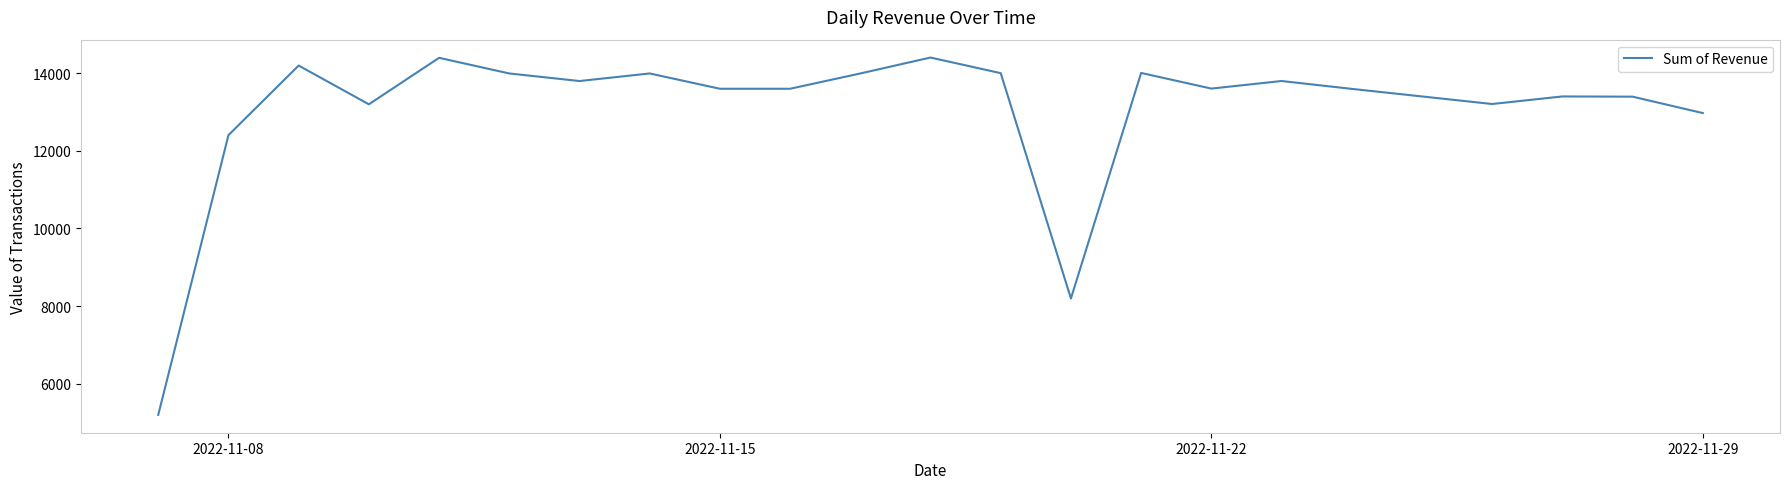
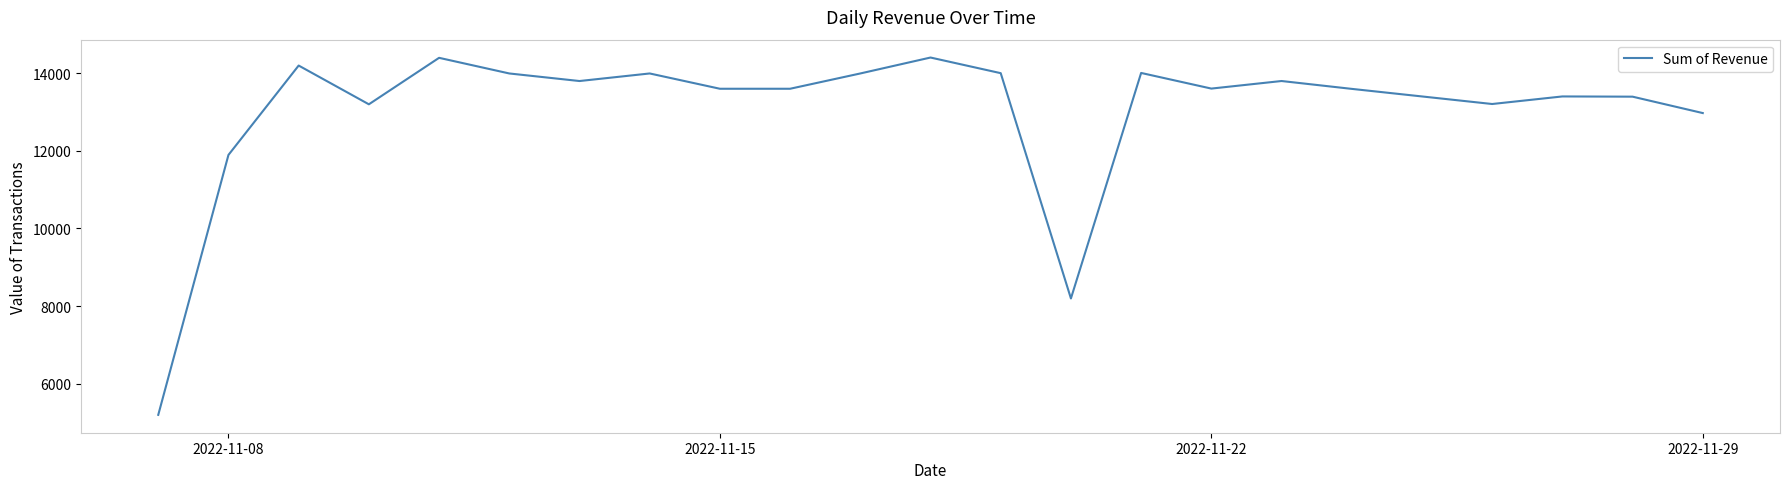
  {
-   "2022-11-08": 12400,
+   "2022-11-08": 11900,
    "2022-11-15": 13600,
    "2022-11-22": 13600,
    "2022-11-29": 13000
  }
